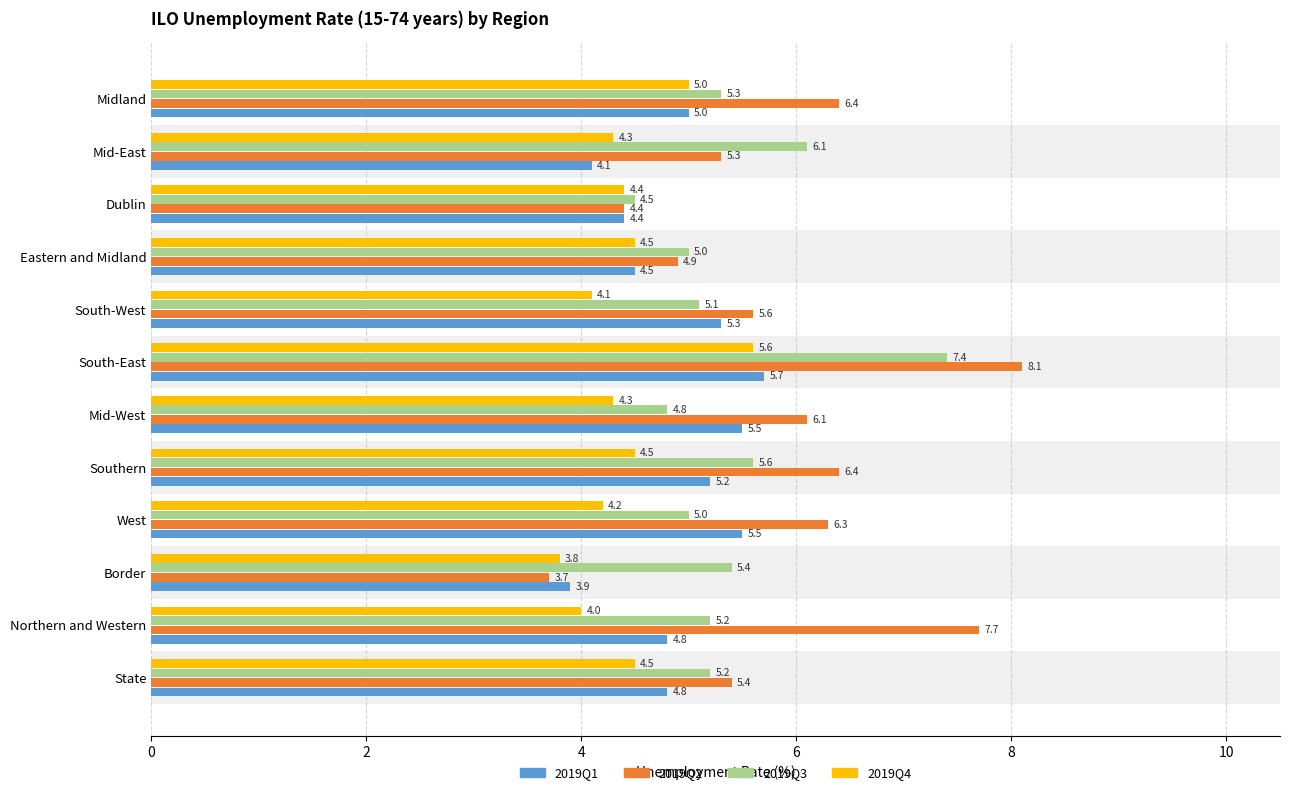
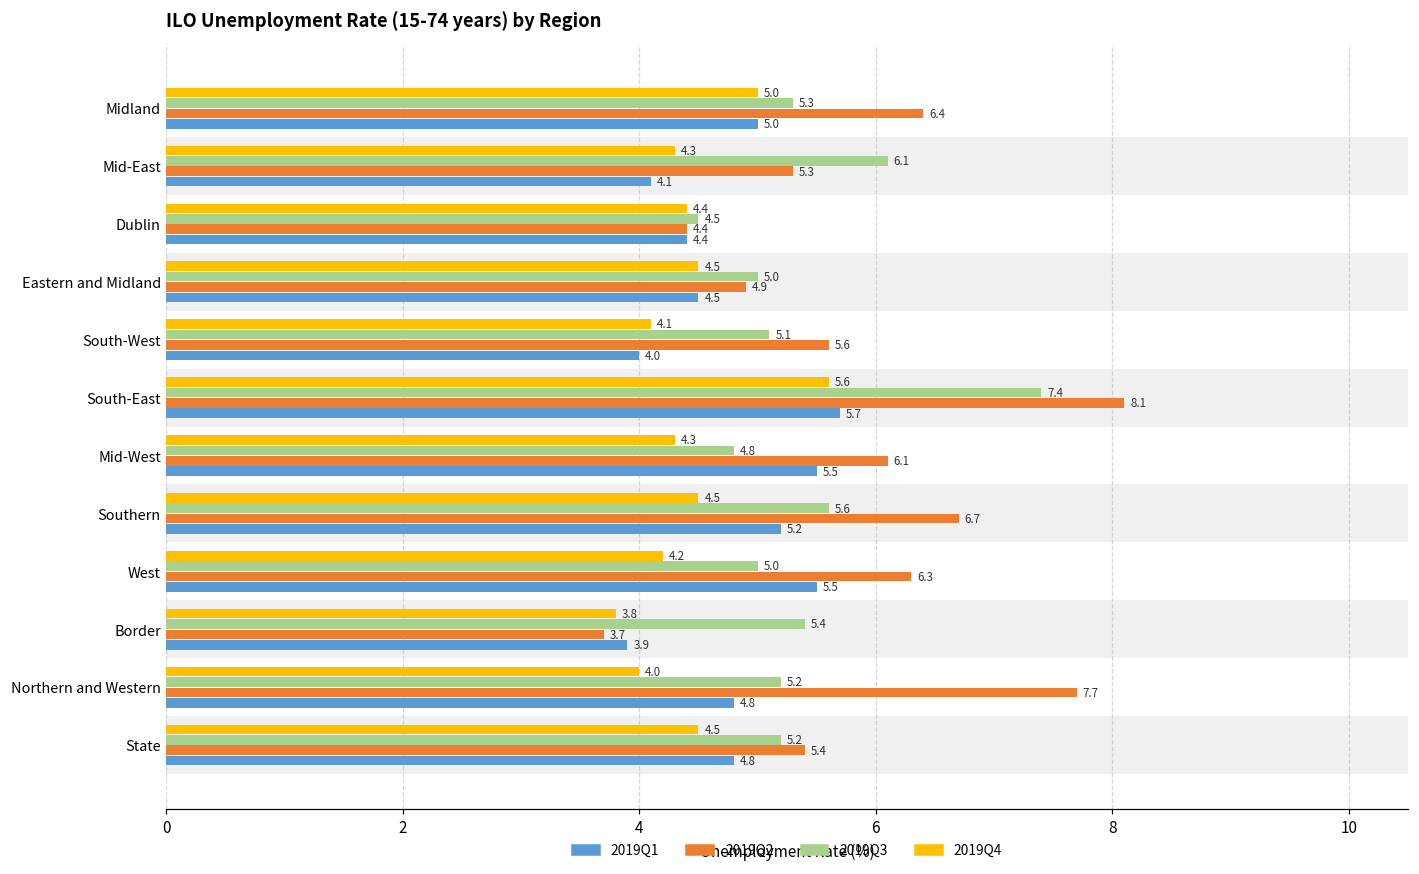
  {
    "2019Q1": {
      "Midland": 5.0,
      "Mid-East": 4.1,
      "Dublin": 4.4,
      "Eastern and Midland": 4.5,
-     "South-West": 5.3,
+     "South-West": 4.0,
      "South-East": 5.7,
      "Mid-West": 5.5,
      "Southern": 5.2,
      "West": 5.5,
      "Border": 3.9,
      "Northern and Western": 4.8,
      "State": 4.8
    },
    "2019Q2": {
      "Midland": 6.4,
      "Mid-East": 5.3,
      "Dublin": 4.4,
      "Eastern and Midland": 4.9,
      "South-West": 5.6,
      "South-East": 8.1,
      "Mid-West": 6.1,
-     "Southern": 6.4,
+     "Southern": 6.7,
      "West": 6.3,
      "Border": 3.7,
      "Northern and Western": 7.7,
      "State": 5.4
    },
    "2019Q3": {
      "Midland": 5.3,
      "Mid-East": 6.1,
      "Dublin": 4.5,
      "Eastern and Midland": 5.0,
      "South-West": 5.1,
      "South-East": 7.4,
      "Mid-West": 4.8,
      "Southern": 5.6,
      "West": 5.0,
      "Border": 5.4,
      "Northern and Western": 5.2,
      "State": 5.2
    },
    "2019Q4": {
      "Midland": 5.0,
      "Mid-East": 4.3,
      "Dublin": 4.4,
      "Eastern and Midland": 4.5,
      "South-West": 4.1,
      "South-East": 5.6,
      "Mid-West": 4.3,
      "Southern": 4.5,
      "West": 4.2,
      "Border": 3.8,
      "Northern and Western": 4.0,
      "State": 4.5
    }
  }
